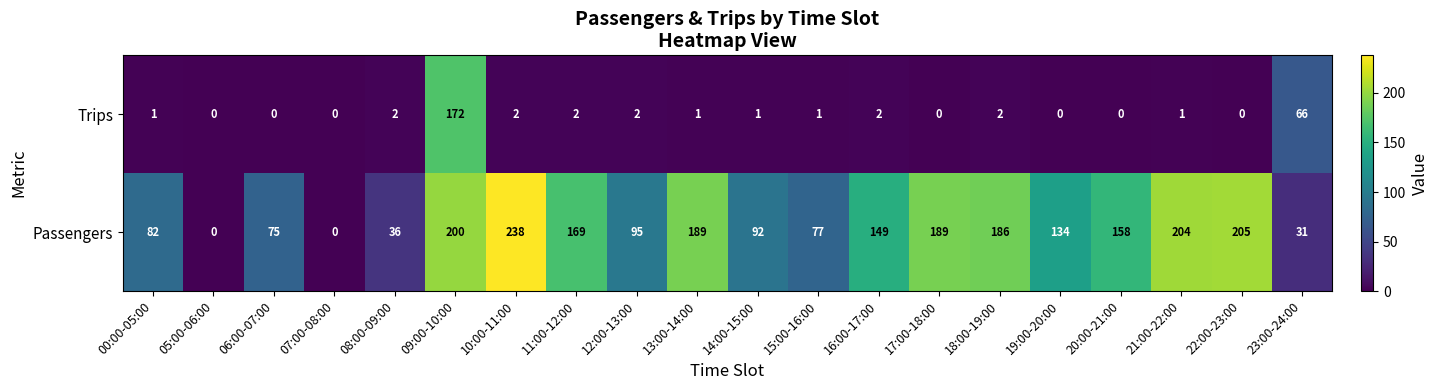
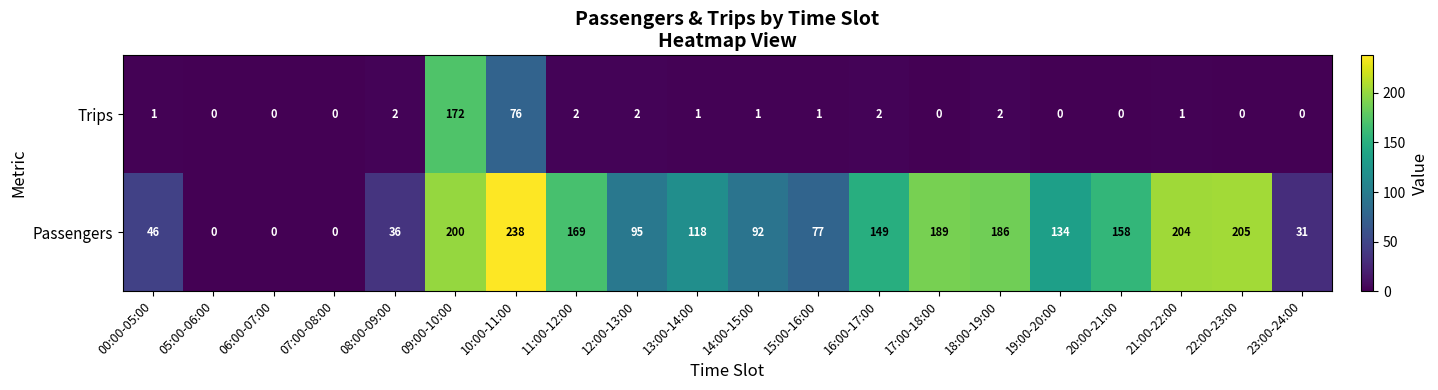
  {
    "Trips": {
      "00:00-05:00": 1,
      "05:00-06:00": 0,
      "06:00-07:00": 0,
      "07:00-08:00": 0,
      "08:00-09:00": 2,
      "09:00-10:00": 172,
-     "10:00-11:00": 2,
+     "10:00-11:00": 76,
      "11:00-12:00": 2,
      "12:00-13:00": 2,
      "13:00-14:00": 1,
      "14:00-15:00": 1,
      "15:00-16:00": 1,
      "16:00-17:00": 2,
      "17:00-18:00": 0,
      "18:00-19:00": 2,
      "19:00-20:00": 0,
      "20:00-21:00": 0,
      "21:00-22:00": 1,
      "22:00-23:00": 0,
-     "23:00-24:00": 66
+     "23:00-24:00": 0
    },
    "Passengers": {
-     "00:00-05:00": 82,
+     "00:00-05:00": 46,
      "05:00-06:00": 0,
-     "06:00-07:00": 75,
+     "06:00-07:00": 0,
      "07:00-08:00": 0,
      "08:00-09:00": 36,
      "09:00-10:00": 200,
      "10:00-11:00": 238,
      "11:00-12:00": 169,
      "12:00-13:00": 95,
-     "13:00-14:00": 189,
+     "13:00-14:00": 118,
      "14:00-15:00": 92,
      "15:00-16:00": 77,
      "16:00-17:00": 149,
      "17:00-18:00": 189,
      "18:00-19:00": 186,
      "19:00-20:00": 134,
      "20:00-21:00": 158,
      "21:00-22:00": 204,
      "22:00-23:00": 205,
      "23:00-24:00": 31
    }
  }
